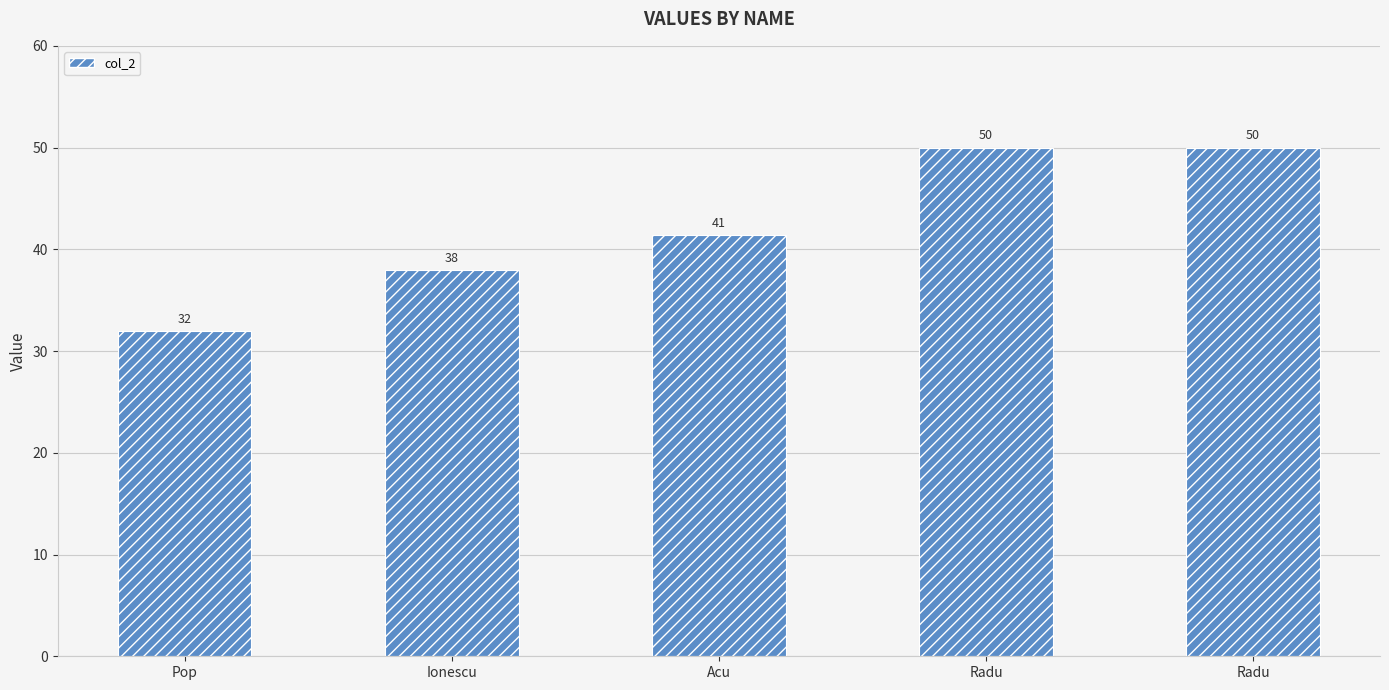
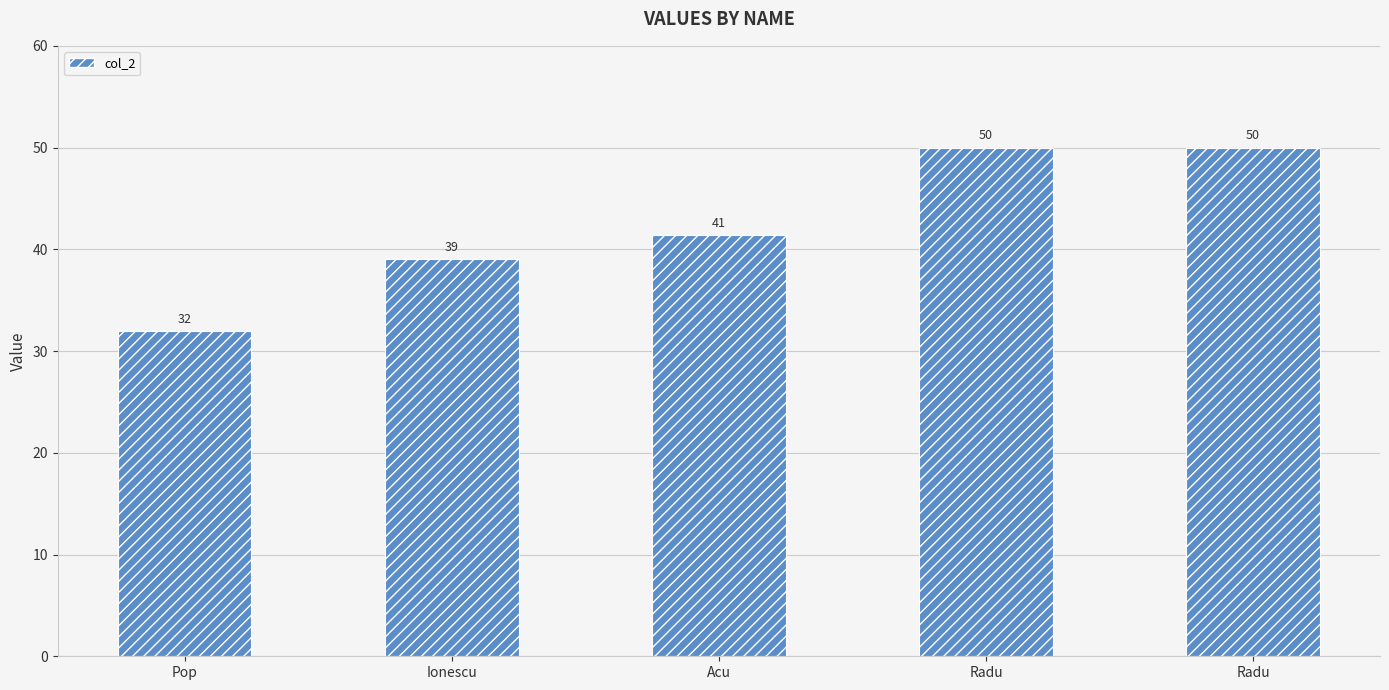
  {
    "Pop": 32,
-   "Ionescu": 38,
+   "Ionescu": 39,
    "Acu": 41
  }
